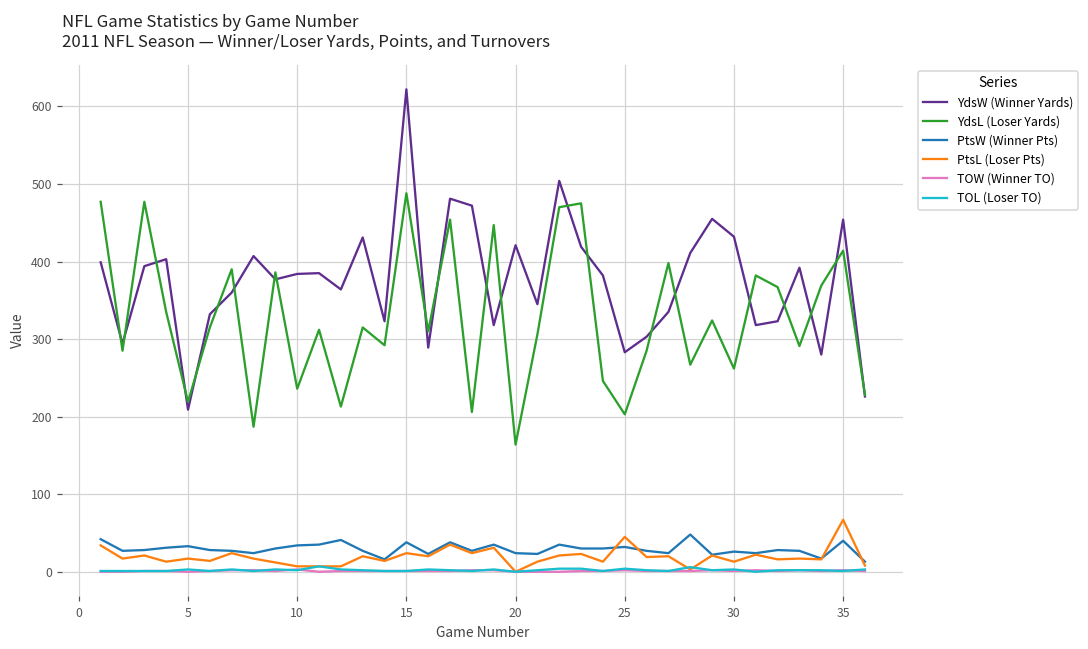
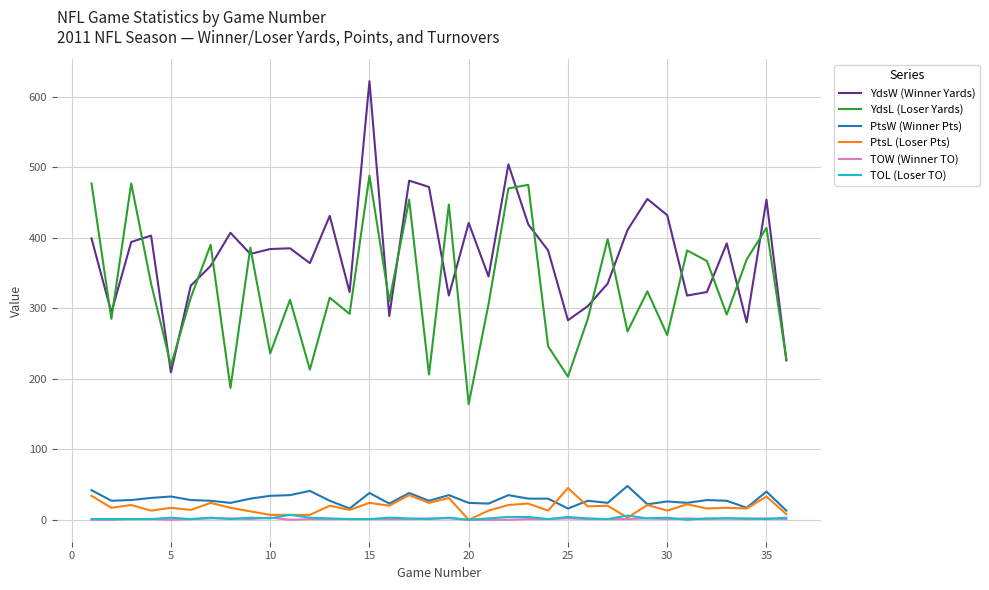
  {
    "YdsW (Winner Yards)": {
      "5": 210,
      "10": 380,
      "15": 620,
      "20": 420,
      "25": 280,
      "30": 430,
      "35": 450
    },
    "YdsL (Loser Yards)": {
      "5": 220,
      "10": 240,
      "15": 490,
      "20": 160,
      "25": 200,
      "30": 260,
      "35": 410
    },
    "PtsW (Winner Pts)": {
      "5": 30,
      "10": 30,
      "15": 40,
      "20": 20,
-     "25": 30,
+     "25": 20,
      "30": 30,
      "35": 40
    },
    "PtsL (Loser Pts)": {
      "5": 20,
      "10": 10,
      "15": 20,
      "25": 50,
      "30": 10,
-     "35": 70
+     "35": 30
    }
  }
